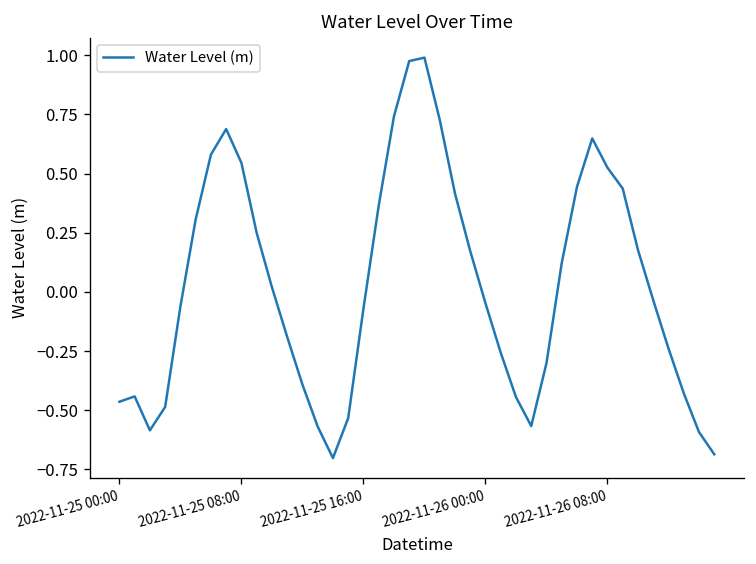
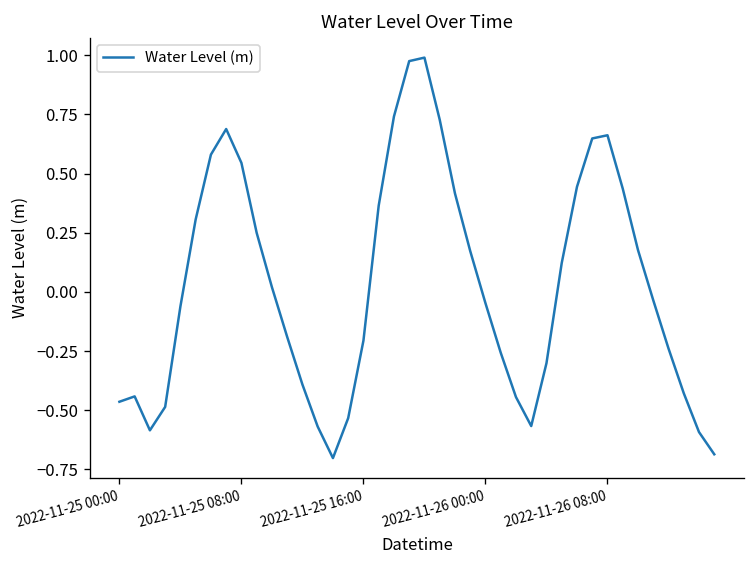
  {
    "2022-11-25 00:00": -0.46,
    "2022-11-25 08:00": 0.54,
-   "2022-11-25 16:00": -0.07,
+   "2022-11-25 16:00": -0.21,
    "2022-11-26 00:00": -0.05,
-   "2022-11-26 08:00": 0.52
+   "2022-11-26 08:00": 0.66
  }
